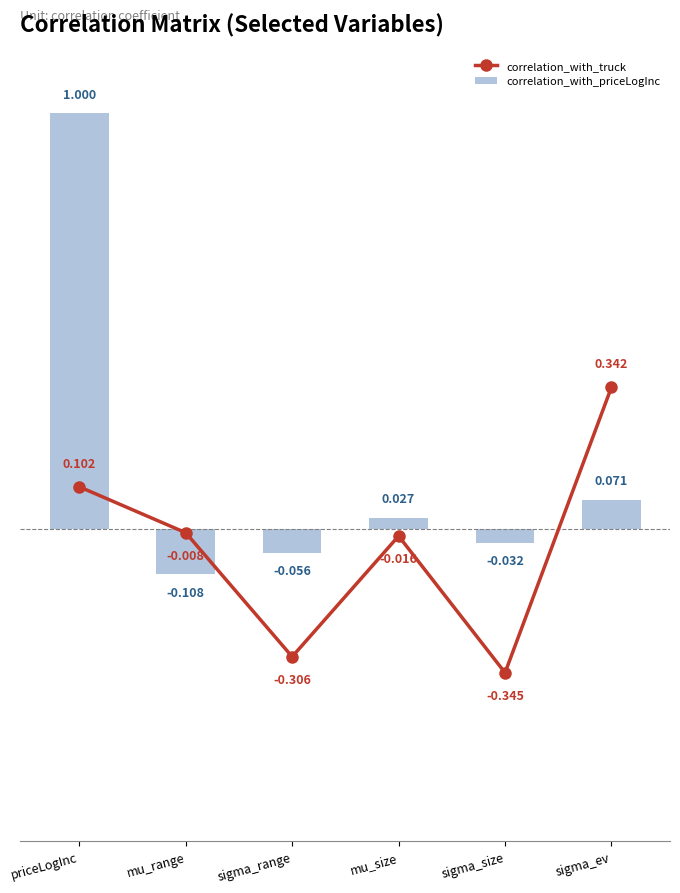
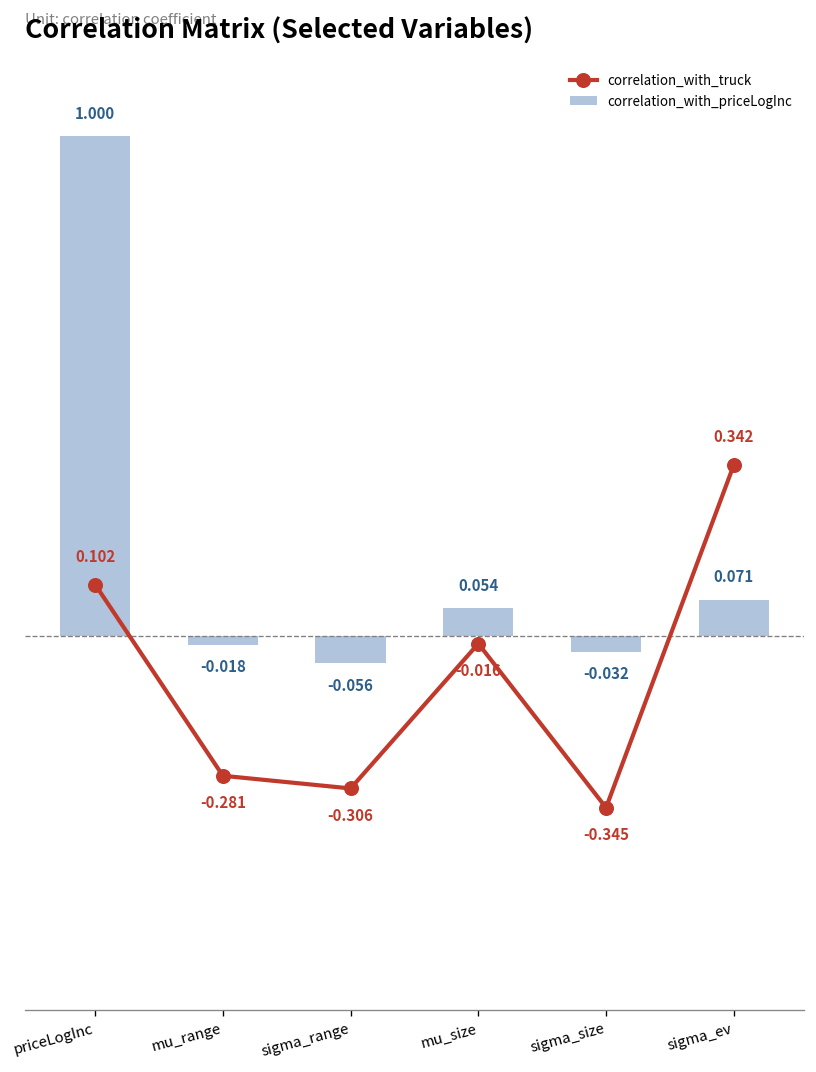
  {
    "correlation_with_truck": {
      "priceLogInc": 0.102,
-     "mu_range": -0.008,
+     "mu_range": -0.281,
      "sigma_range": -0.306,
      "mu_size": -0.016,
      "sigma_size": -0.345,
      "sigma_ev": 0.342
    },
    "correlation_with_priceLogInc": {
      "priceLogInc": 1.000,
-     "mu_range": -0.108,
+     "mu_range": -0.018,
      "sigma_range": -0.056,
-     "mu_size": 0.027,
+     "mu_size": 0.054,
      "sigma_size": -0.032,
      "sigma_ev": 0.071
    }
  }
